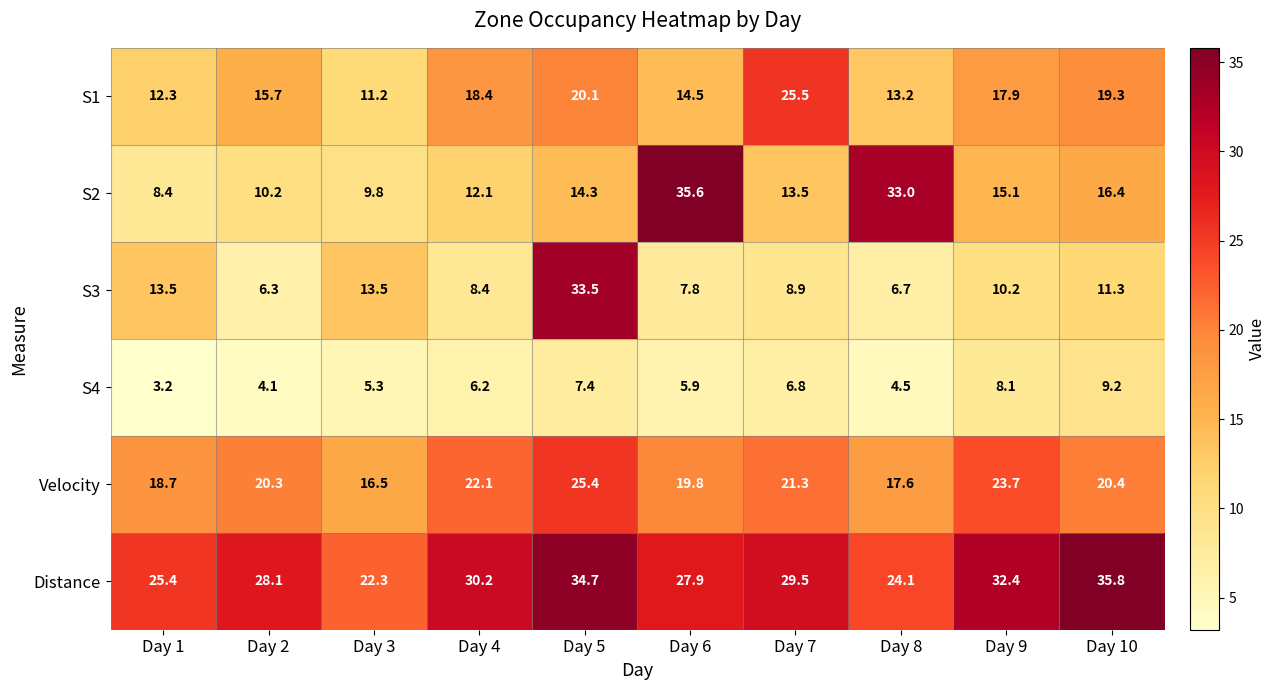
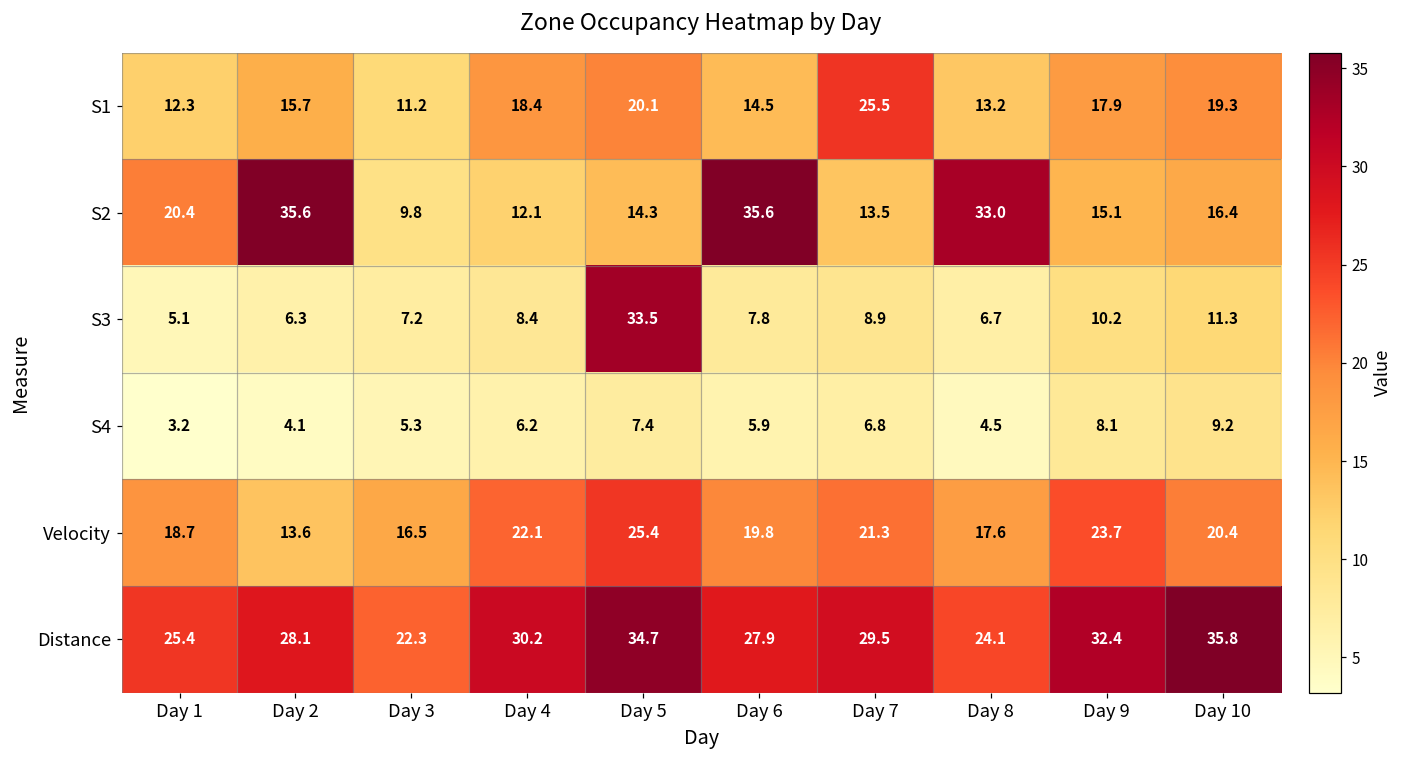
  {
    "S1": {
      "Day 1": 12.3,
      "Day 2": 15.7,
      "Day 3": 11.2,
      "Day 4": 18.4,
      "Day 5": 20.1,
      "Day 6": 14.5,
      "Day 7": 25.5,
      "Day 8": 13.2,
      "Day 9": 17.9,
      "Day 10": 19.3
    },
    "S2": {
-     "Day 1": 8.4,
-     "Day 2": 10.2,
+     "Day 1": 20.4,
+     "Day 2": 35.6,
      "Day 3": 9.8,
      "Day 4": 12.1,
      "Day 5": 14.3,
      "Day 6": 35.6,
      "Day 7": 13.5,
      "Day 8": 33.0,
      "Day 9": 15.1,
      "Day 10": 16.4
    },
    "S3": {
-     "Day 1": 13.5,
+     "Day 1": 5.1,
      "Day 2": 6.3,
-     "Day 3": 13.5,
+     "Day 3": 7.2,
      "Day 4": 8.4,
      "Day 5": 33.5,
      "Day 6": 7.8,
      "Day 7": 8.9,
      "Day 8": 6.7,
      "Day 9": 10.2,
      "Day 10": 11.3
    },
    "S4": {
      "Day 1": 3.2,
      "Day 2": 4.1,
      "Day 3": 5.3,
      "Day 4": 6.2,
      "Day 5": 7.4,
      "Day 6": 5.9,
      "Day 7": 6.8,
      "Day 8": 4.5,
      "Day 9": 8.1,
      "Day 10": 9.2
    },
    "Velocity": {
      "Day 1": 18.7,
-     "Day 2": 20.3,
+     "Day 2": 13.6,
      "Day 3": 16.5,
      "Day 4": 22.1,
      "Day 5": 25.4,
      "Day 6": 19.8,
      "Day 7": 21.3,
      "Day 8": 17.6,
      "Day 9": 23.7,
      "Day 10": 20.4
    },
    "Distance": {
      "Day 1": 25.4,
      "Day 2": 28.1,
      "Day 3": 22.3,
      "Day 4": 30.2,
      "Day 5": 34.7,
      "Day 6": 27.9,
      "Day 7": 29.5,
      "Day 8": 24.1,
      "Day 9": 32.4,
      "Day 10": 35.8
    }
  }
